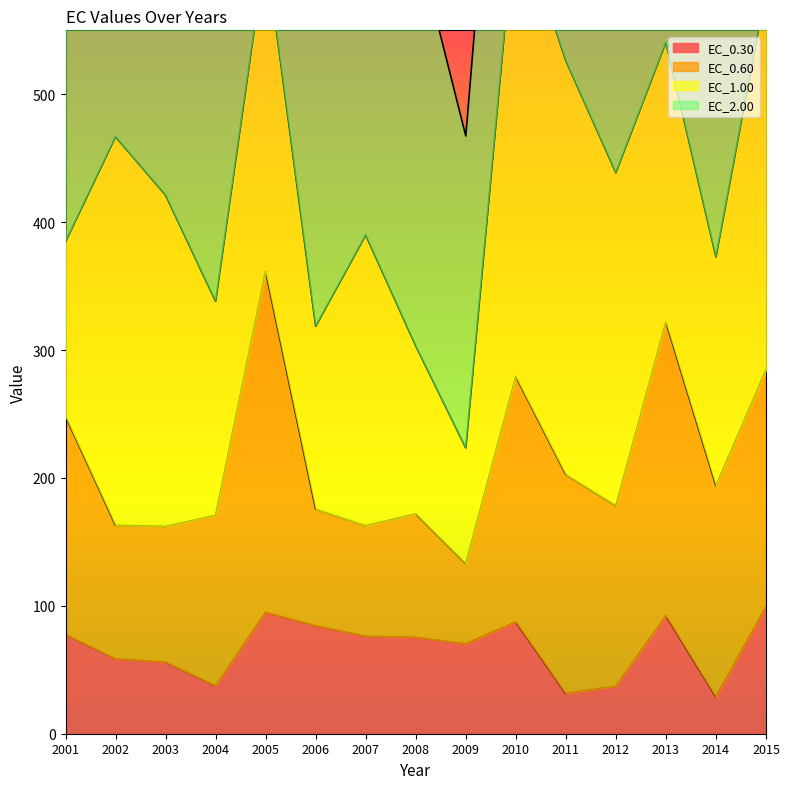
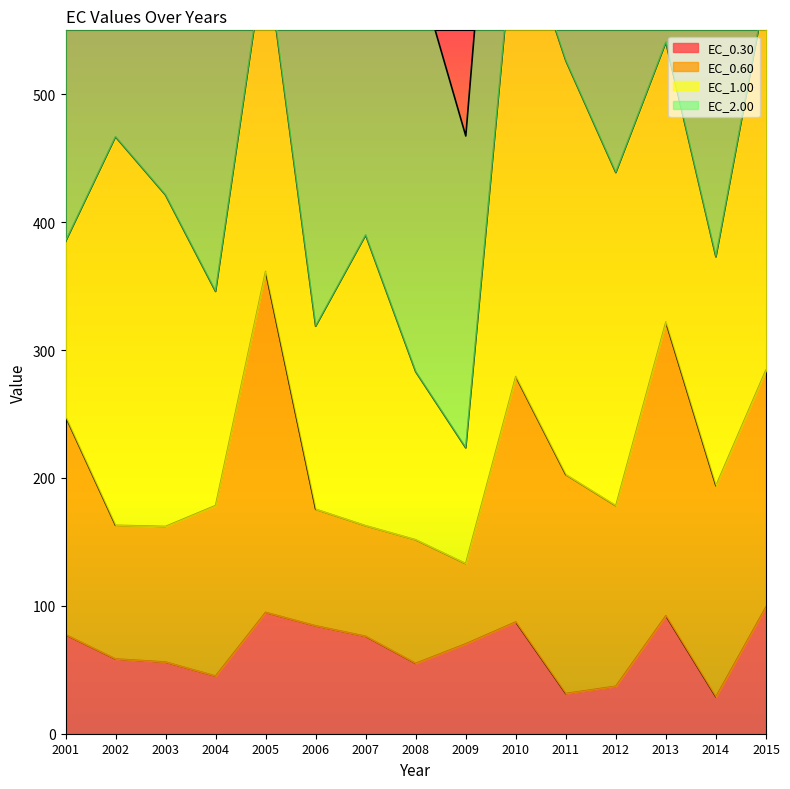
  {
    "EC_0.30": {
      "2001": 77,
      "2002": 58,
      "2003": 56,
-     "2004": 37,
+     "2004": 45,
      "2005": 95,
      "2006": 84,
      "2007": 76,
-     "2008": 75,
+     "2008": 55,
      "2009": 70,
      "2010": 87,
      "2011": 31,
      "2012": 37,
      "2013": 92,
      "2014": 29,
      "2015": 99
    },
    "EC_0.60": {
      "2001": 171,
      "2002": 105,
      "2003": 106,
      "2004": 133,
      "2005": 267,
      "2006": 91,
      "2007": 86,
      "2008": 97,
      "2009": 63,
      "2010": 192,
      "2011": 171,
      "2012": 141,
      "2013": 230,
      "2014": 165,
      "2015": 185
    },
    "EC_1.00": {
      "2001": 137,
      "2002": 304,
      "2003": 259,
      "2004": 167,
      "2006": 143,
      "2007": 227,
      "2008": 131,
      "2009": 91,
      "2011": 324,
      "2012": 260,
      "2013": 219,
      "2014": 179
    },
    "EC_2.00": {
      "2009": 244
    }
  }
